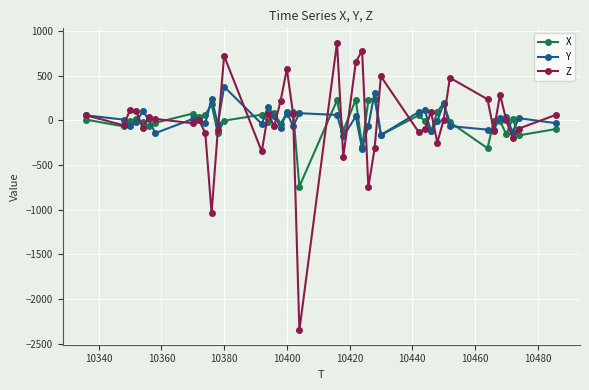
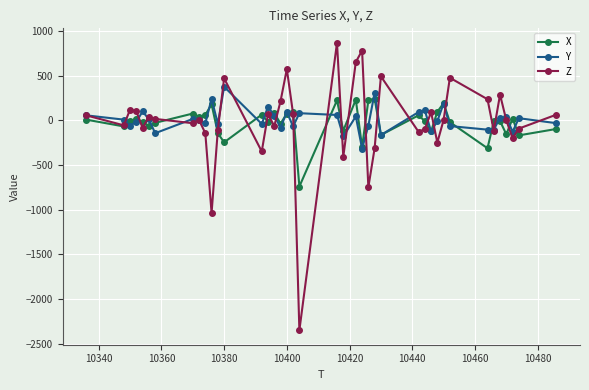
  {
    "X": {
-     "10380": 0
+     "10380": -200
    },
    "Y": {
      "10380": 400
    },
    "Z": {
-     "10380": 700,
+     "10380": 500,
      "10400": 600
    }
  }
